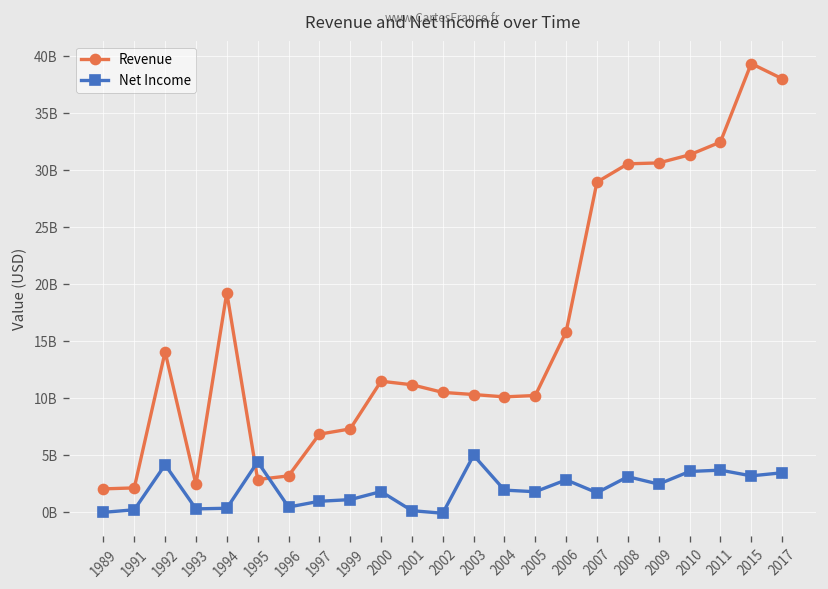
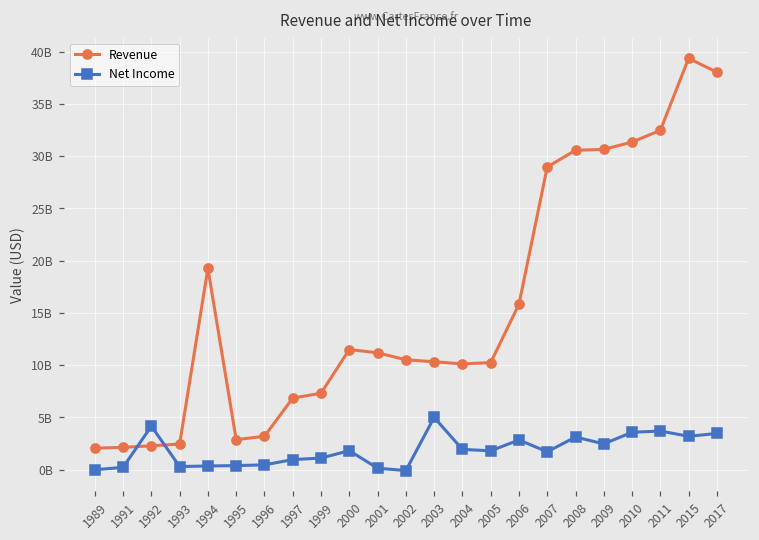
  {
    "Revenue": {
      "1989": 2000000000,
      "1991": 2000000000,
-     "1992": 14000000000,
+     "1992": 2000000000,
      "1993": 2000000000,
      "1994": 19000000000,
      "1995": 3000000000,
      "1996": 3000000000,
      "1997": 7000000000,
      "1999": 7000000000,
      "2000": 12000000000,
      "2001": 11000000000,
      "2002": 11000000000,
      "2003": 10000000000,
      "2004": 10000000000,
      "2005": 10000000000,
      "2006": 16000000000,
      "2007": 29000000000,
      "2008": 31000000000,
      "2009": 31000000000,
      "2010": 31000000000,
      "2011": 32000000000,
      "2015": 39000000000,
      "2017": 38000000000
    },
    "Net Income": {
      "1989": 0,
      "1991": 0,
      "1992": 4000000000,
      "1993": 0,
      "1994": 0,
-     "1995": 4000000000,
+     "1995": 0,
      "1996": 0,
      "1997": 1000000000,
      "1999": 1000000000,
      "2000": 2000000000,
      "2001": 0,
      "2002": 0,
      "2003": 5000000000,
      "2004": 2000000000,
      "2005": 2000000000,
      "2006": 3000000000,
      "2007": 2000000000,
      "2008": 3000000000,
      "2009": 2000000000,
      "2010": 4000000000,
      "2011": 4000000000,
      "2015": 3000000000,
      "2017": 3000000000
    }
  }
